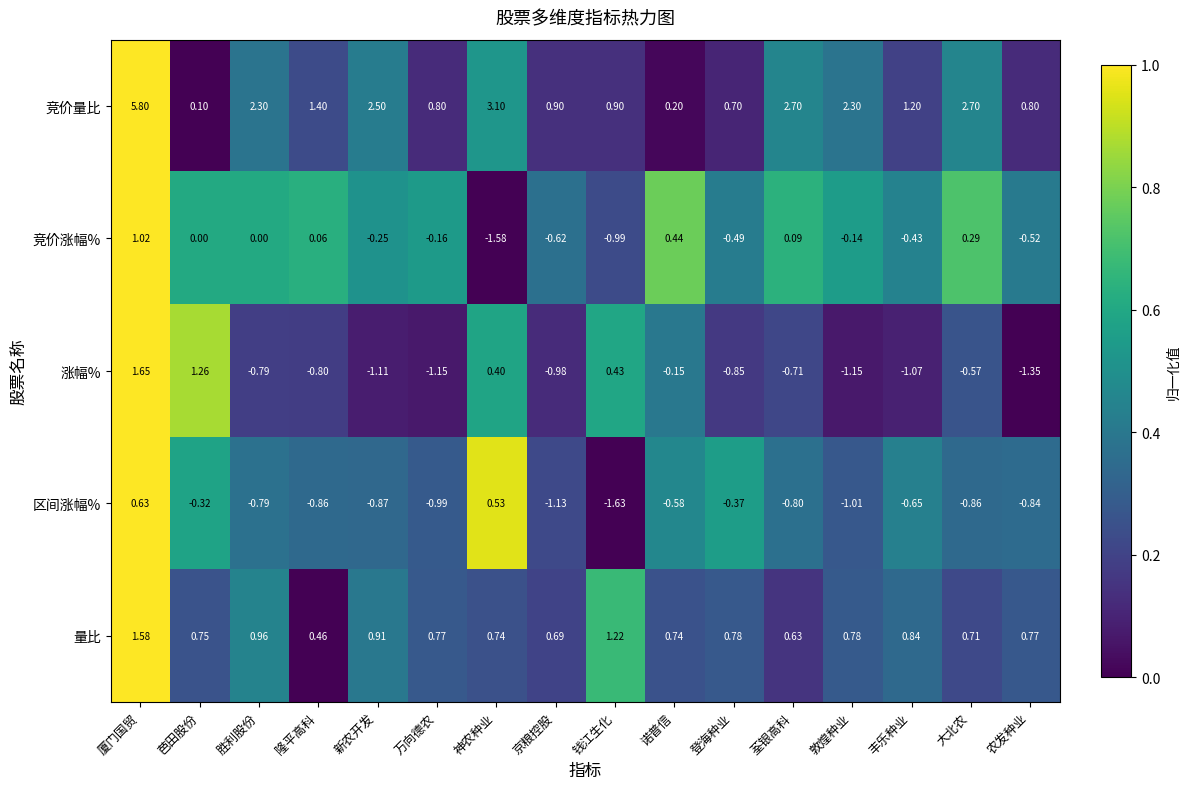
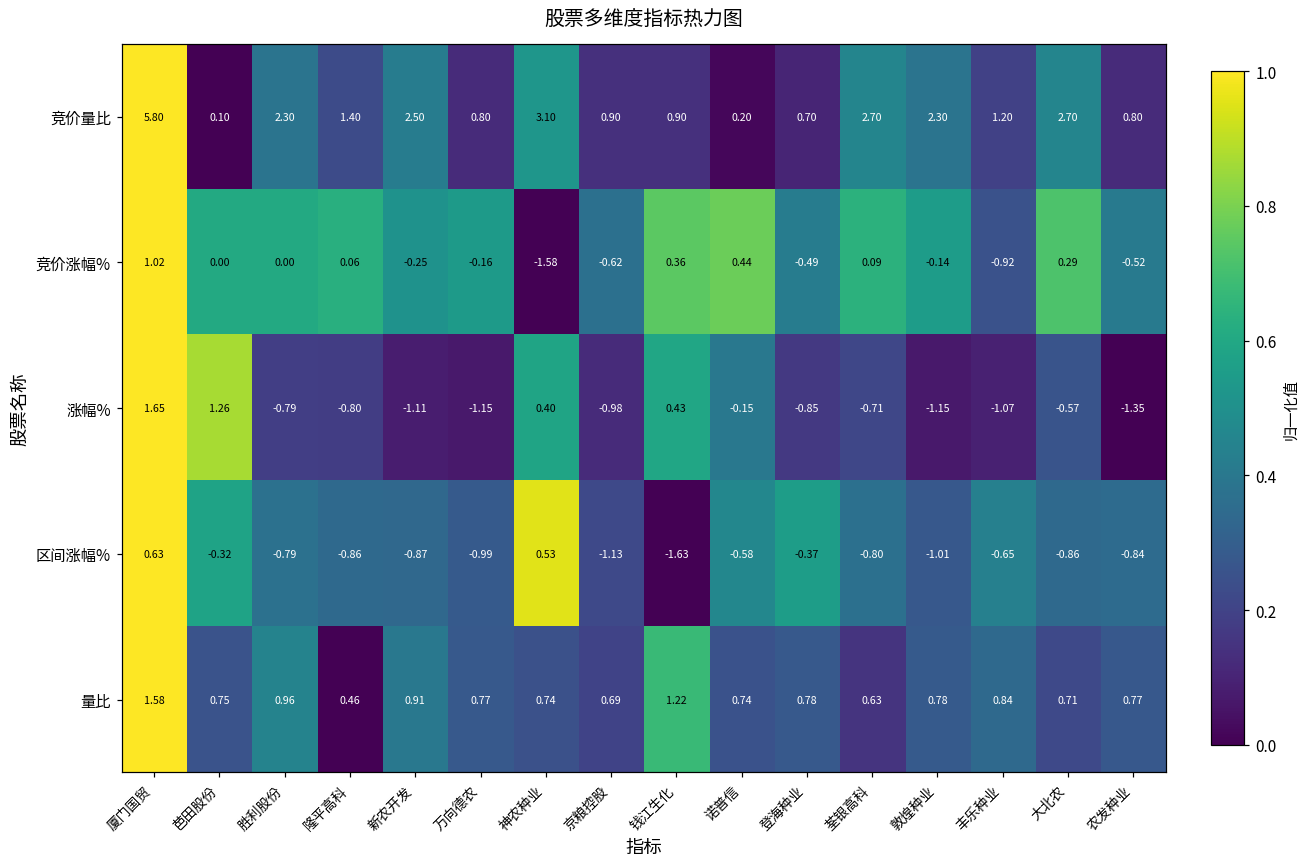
  {
    "竞价量比": {
      "厦门国贸": 5.80,
      "芭田股份": 0.10,
      "胜利股份": 2.30,
      "隆平高科": 1.40,
      "新农开发": 2.50,
      "万向德农": 0.80,
      "神农种业": 3.10,
      "京粮控股": 0.90,
      "钱江生化": 0.90,
      "诺普信": 0.20,
      "登海种业": 0.70,
      "荃银高科": 2.70,
      "敦煌种业": 2.30,
      "丰乐种业": 1.20,
      "大北农": 2.70,
      "农发种业": 0.80
    },
    "竞价涨幅%": {
      "厦门国贸": 1.02,
      "芭田股份": 0.00,
      "胜利股份": 0.00,
      "隆平高科": 0.06,
      "新农开发": -0.25,
      "万向德农": -0.16,
      "神农种业": -1.58,
      "京粮控股": -0.62,
-     "钱江生化": -0.99,
+     "钱江生化": 0.36,
      "诺普信": 0.44,
      "登海种业": -0.49,
      "荃银高科": 0.09,
      "敦煌种业": -0.14,
-     "丰乐种业": -0.43,
+     "丰乐种业": -0.92,
      "大北农": 0.29,
      "农发种业": -0.52
    },
    "涨幅%": {
      "厦门国贸": 1.65,
      "芭田股份": 1.26,
      "胜利股份": -0.79,
      "隆平高科": -0.80,
      "新农开发": -1.11,
      "万向德农": -1.15,
      "神农种业": 0.40,
      "京粮控股": -0.98,
      "钱江生化": 0.43,
      "诺普信": -0.15,
      "登海种业": -0.85,
      "荃银高科": -0.71,
      "敦煌种业": -1.15,
      "丰乐种业": -1.07,
      "大北农": -0.57,
      "农发种业": -1.35
    },
    "区间涨幅%": {
      "厦门国贸": 0.63,
      "芭田股份": -0.32,
      "胜利股份": -0.79,
      "隆平高科": -0.86,
      "新农开发": -0.87,
      "万向德农": -0.99,
      "神农种业": 0.53,
      "京粮控股": -1.13,
      "钱江生化": -1.63,
      "诺普信": -0.58,
      "登海种业": -0.37,
      "荃银高科": -0.80,
      "敦煌种业": -1.01,
      "丰乐种业": -0.65,
      "大北农": -0.86,
      "农发种业": -0.84
    },
    "量比": {
      "厦门国贸": 1.58,
      "芭田股份": 0.75,
      "胜利股份": 0.96,
      "隆平高科": 0.46,
      "新农开发": 0.91,
      "万向德农": 0.77,
      "神农种业": 0.74,
      "京粮控股": 0.69,
      "钱江生化": 1.22,
      "诺普信": 0.74,
      "登海种业": 0.78,
      "荃银高科": 0.63,
      "敦煌种业": 0.78,
      "丰乐种业": 0.84,
      "大北农": 0.71,
      "农发种业": 0.77
    }
  }
